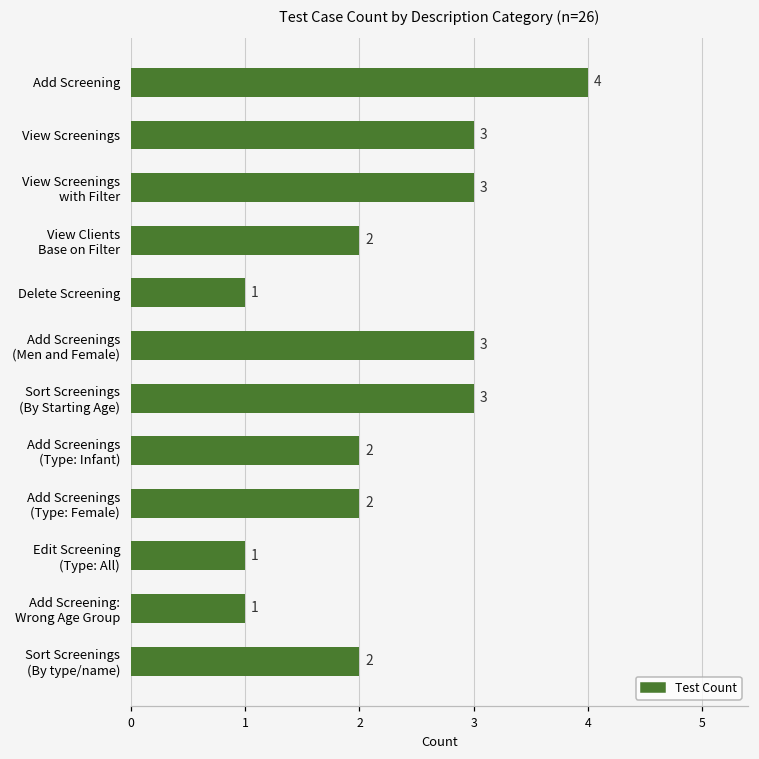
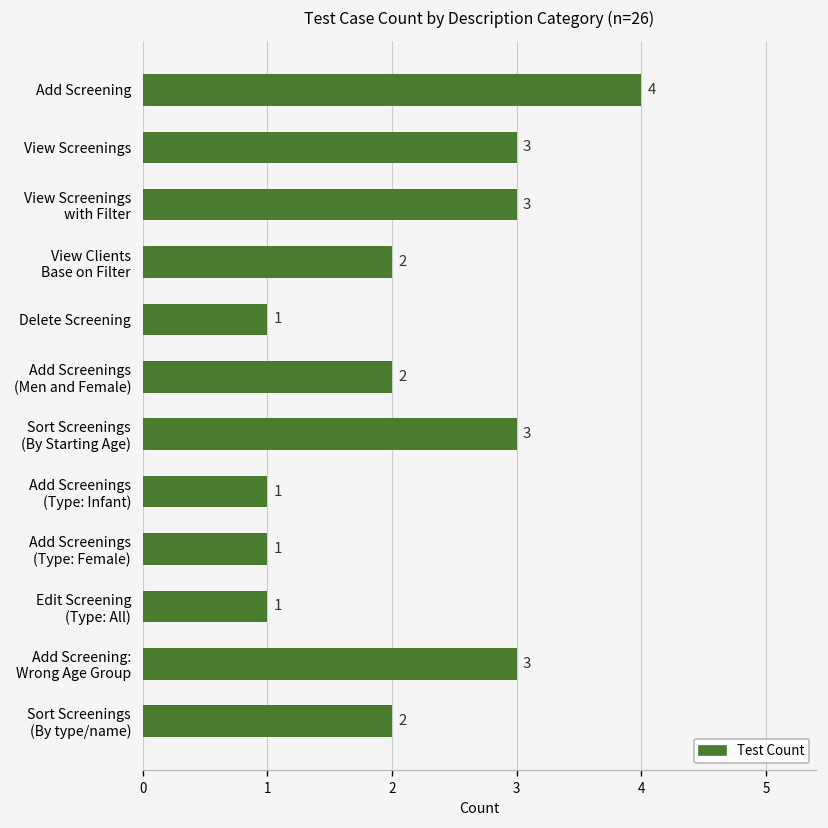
  {
    "Add Screening": 4,
    "View Screenings": 3,
    "View Screenings with Filter": 3,
    "View Clients Base on Filter": 2,
    "Delete Screening": 1,
-   "Add Screenings (Men and Female)": 3,
+   "Add Screenings (Men and Female)": 2,
    "Sort Screenings (By Starting Age)": 3,
-   "Add Screenings (Type: Infant)": 2,
-   "Add Screenings (Type: Female)": 2,
+   "Add Screenings (Type: Infant)": 1,
+   "Add Screenings (Type: Female)": 1,
    "Edit Screening (Type: All)": 1,
-   "Add Screening: Wrong Age Group": 1,
+   "Add Screening: Wrong Age Group": 3,
    "Sort Screenings (By type/name)": 2
  }
